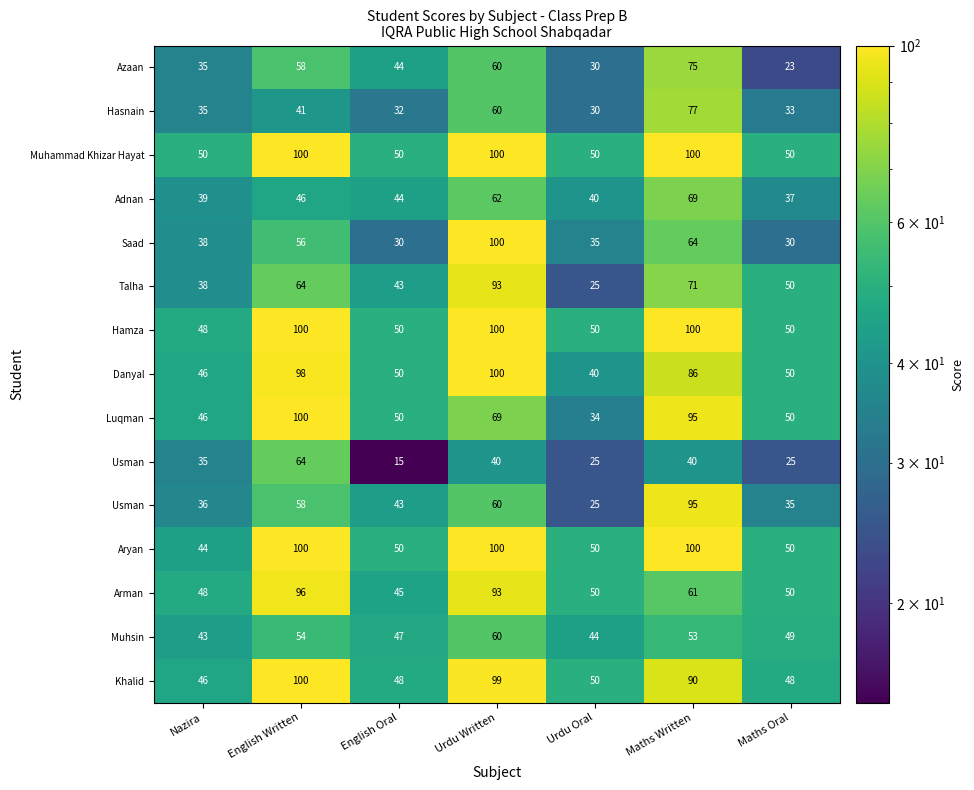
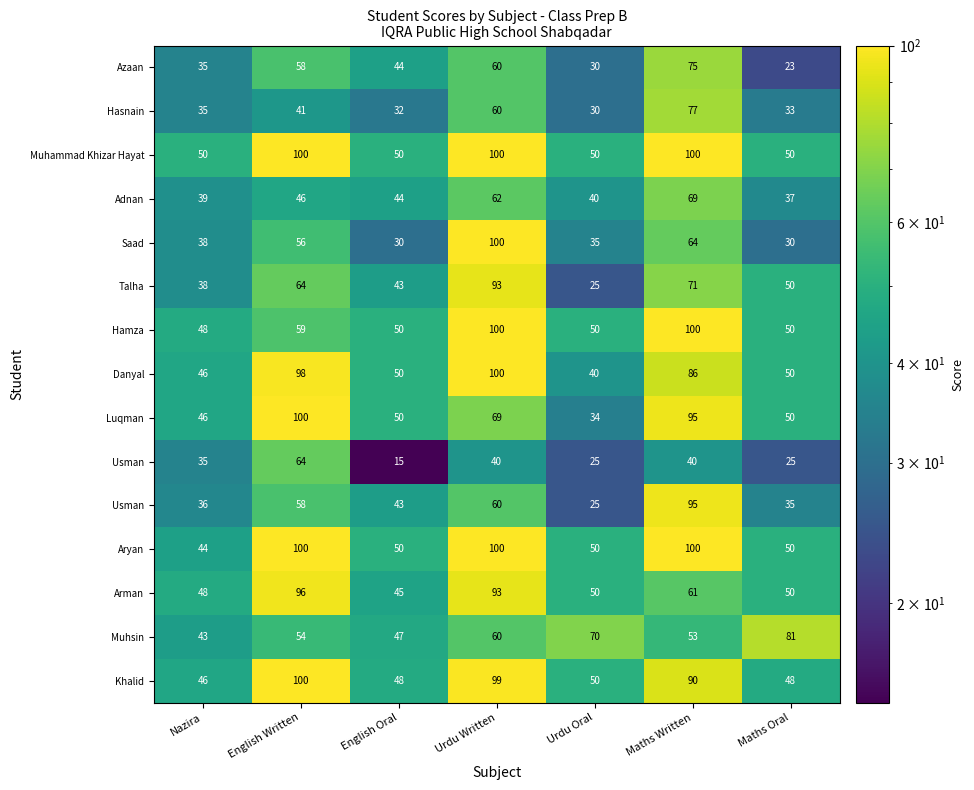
  {
    "Azaan": {
      "Nazira": 35,
      "English Written": 58,
      "English Oral": 44,
      "Urdu Written": 60,
      "Urdu Oral": 30,
      "Maths Written": 75,
      "Maths Oral": 23
    },
    "Hasnain": {
      "Nazira": 35,
      "English Written": 41,
      "English Oral": 32,
      "Urdu Written": 60,
      "Urdu Oral": 30,
      "Maths Written": 77,
      "Maths Oral": 33
    },
    "Muhammad Khizar Hayat": {
      "Nazira": 50,
      "English Written": 100,
      "English Oral": 50,
      "Urdu Written": 100,
      "Urdu Oral": 50,
      "Maths Written": 100,
      "Maths Oral": 50
    },
    "Adnan": {
      "Nazira": 39,
      "English Written": 46,
      "English Oral": 44,
      "Urdu Written": 62,
      "Urdu Oral": 40,
      "Maths Written": 69,
      "Maths Oral": 37
    },
    "Saad": {
      "Nazira": 38,
      "English Written": 56,
      "English Oral": 30,
      "Urdu Written": 100,
      "Urdu Oral": 35,
      "Maths Written": 64,
      "Maths Oral": 30
    },
    "Talha": {
      "Nazira": 38,
      "English Written": 64,
      "English Oral": 43,
      "Urdu Written": 93,
      "Urdu Oral": 25,
      "Maths Written": 71,
      "Maths Oral": 50
    },
    "Hamza": {
      "Nazira": 48,
-     "English Written": 100,
+     "English Written": 59,
      "English Oral": 50,
      "Urdu Written": 100,
      "Urdu Oral": 50,
      "Maths Written": 100,
      "Maths Oral": 50
    },
    "Danyal": {
      "Nazira": 46,
      "English Written": 98,
      "English Oral": 50,
      "Urdu Written": 100,
      "Urdu Oral": 40,
      "Maths Written": 86,
      "Maths Oral": 50
    },
    "Luqman": {
      "Nazira": 46,
      "English Written": 100,
      "English Oral": 50,
      "Urdu Written": 69,
      "Urdu Oral": 34,
      "Maths Written": 95,
      "Maths Oral": 50
    },
    "Aryan": {
      "Nazira": 44,
      "English Written": 100,
      "English Oral": 50,
      "Urdu Written": 100,
      "Urdu Oral": 50,
      "Maths Written": 100,
      "Maths Oral": 50
    },
    "Arman": {
      "Nazira": 48,
      "English Written": 96,
      "English Oral": 45,
      "Urdu Written": 93,
      "Urdu Oral": 50,
      "Maths Written": 61,
      "Maths Oral": 50
    },
    "Muhsin": {
      "Nazira": 43,
      "English Written": 54,
      "English Oral": 47,
      "Urdu Written": 60,
-     "Urdu Oral": 44,
+     "Urdu Oral": 70,
      "Maths Written": 53,
-     "Maths Oral": 49
+     "Maths Oral": 81
    },
    "Khalid": {
      "Nazira": 46,
      "English Written": 100,
      "English Oral": 48,
      "Urdu Written": 99,
      "Urdu Oral": 50,
      "Maths Written": 90,
      "Maths Oral": 48
    }
  }
